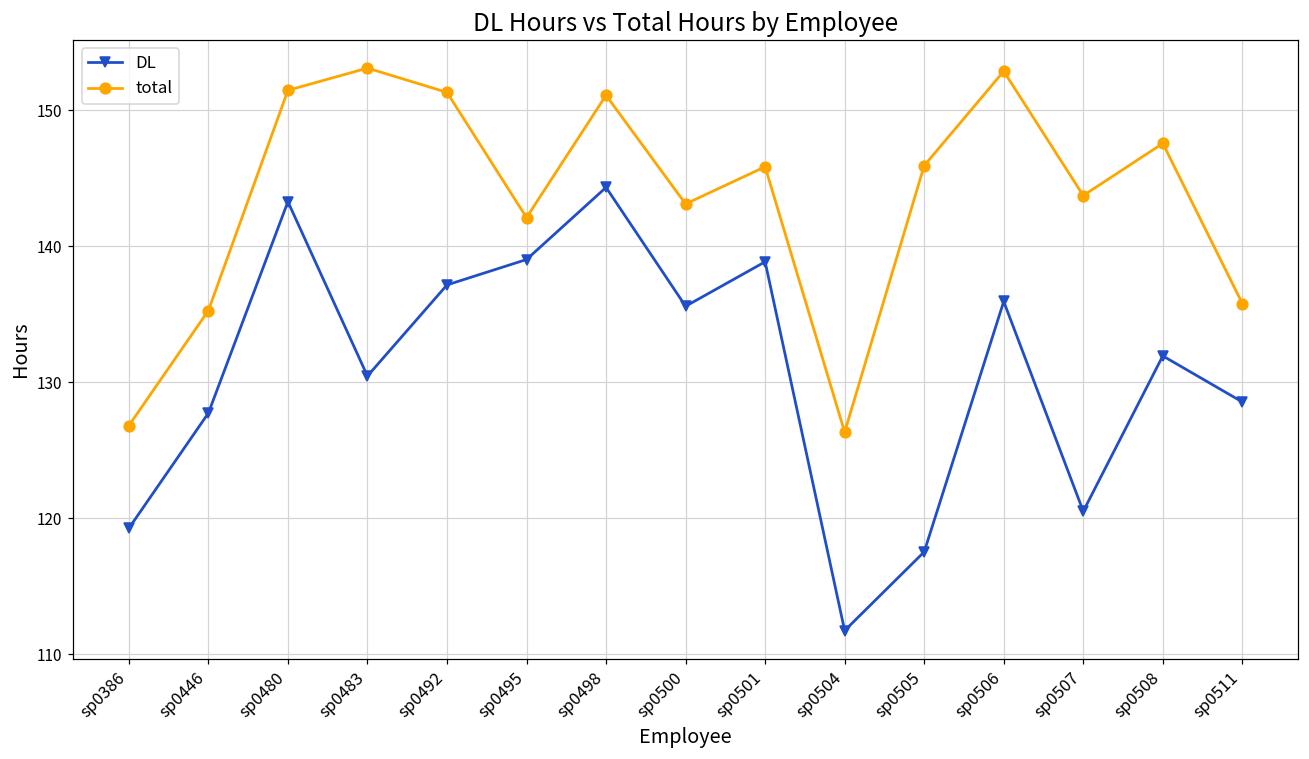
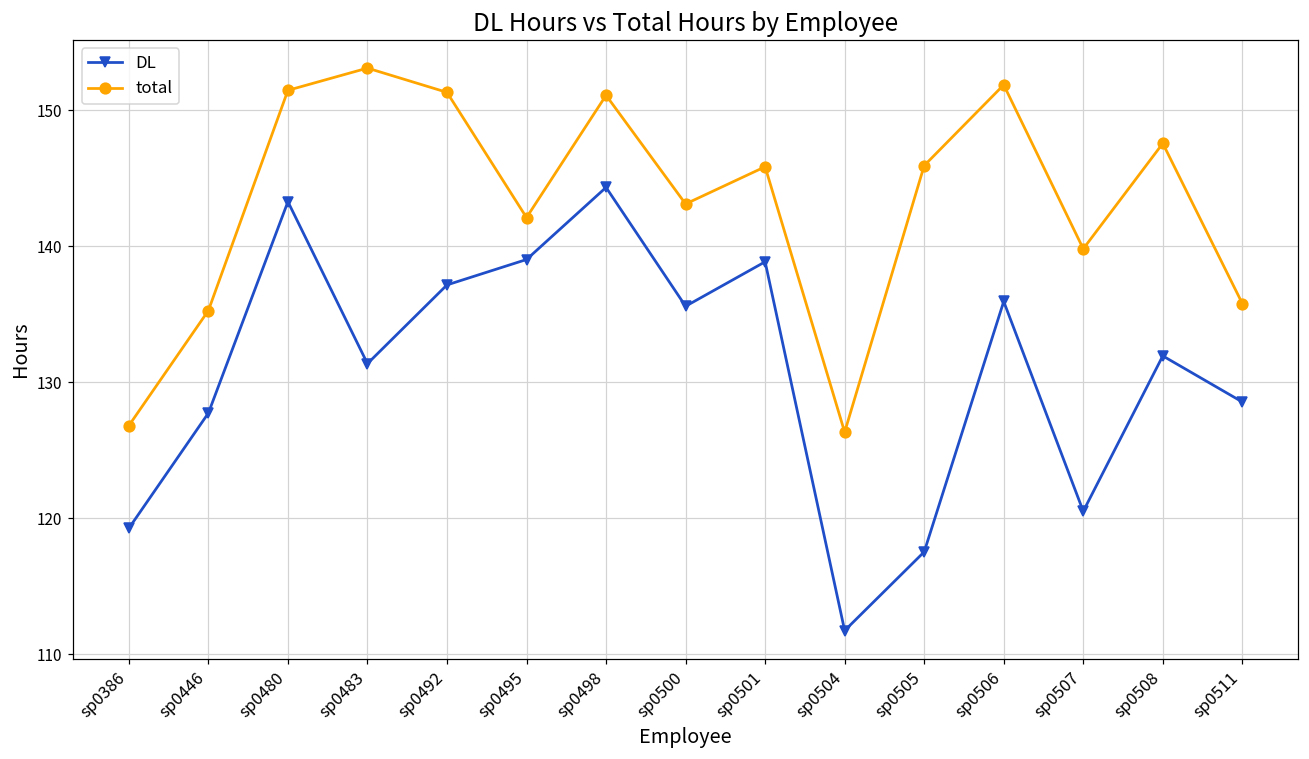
  {
    "DL": {
      "sp0386": 119.3,
      "sp0446": 127.7,
      "sp0480": 143.3,
-     "sp0483": 130.5,
+     "sp0483": 131.4,
      "sp0492": 137.1,
      "sp0495": 139.0,
      "sp0498": 144.3,
      "sp0500": 135.6,
      "sp0501": 138.9,
      "sp0504": 111.8,
      "sp0505": 117.5,
      "sp0506": 135.9,
      "sp0507": 120.5,
      "sp0508": 131.9,
      "sp0511": 128.6
    },
    "total": {
      "sp0386": 126.8,
      "sp0446": 135.3,
      "sp0480": 151.5,
      "sp0483": 153.1,
      "sp0492": 151.3,
      "sp0495": 142.1,
      "sp0498": 151.1,
      "sp0500": 143.1,
      "sp0501": 145.8,
      "sp0504": 126.3,
      "sp0505": 145.9,
-     "sp0506": 152.9,
-     "sp0507": 143.7,
+     "sp0506": 151.9,
+     "sp0507": 139.8,
      "sp0508": 147.6,
      "sp0511": 135.8
    }
  }
